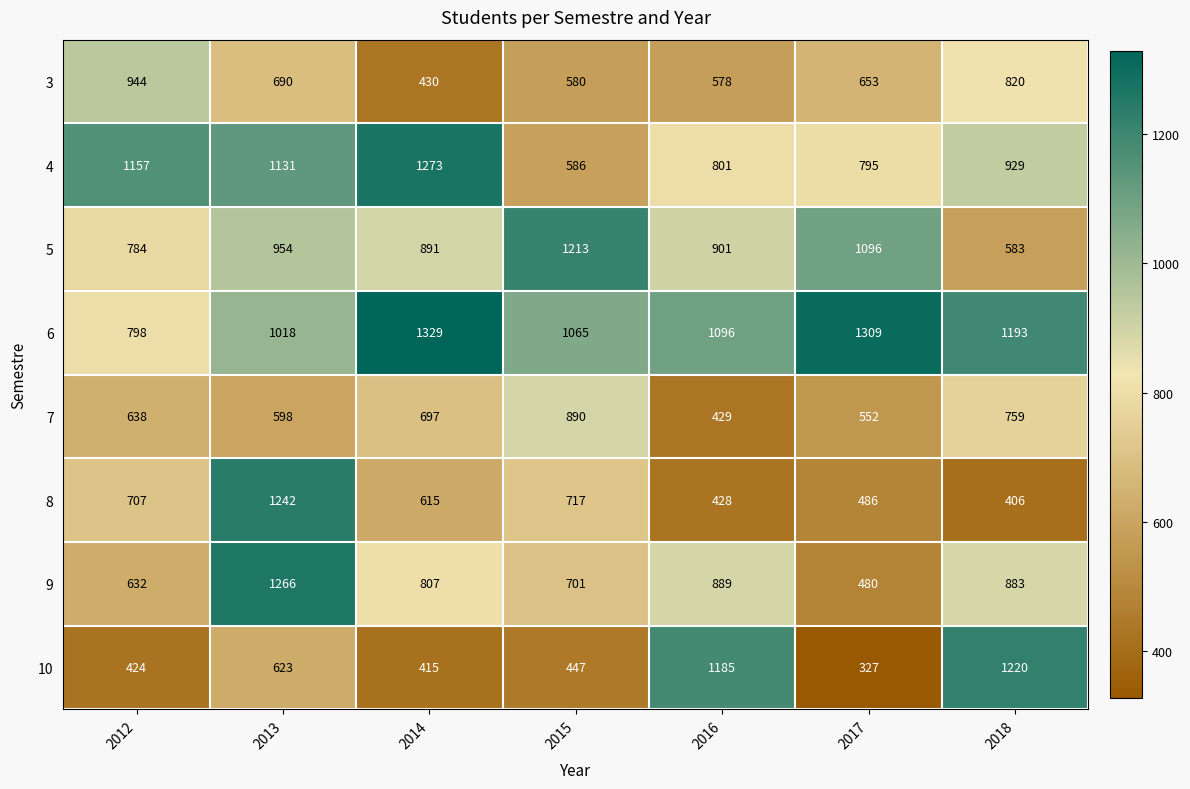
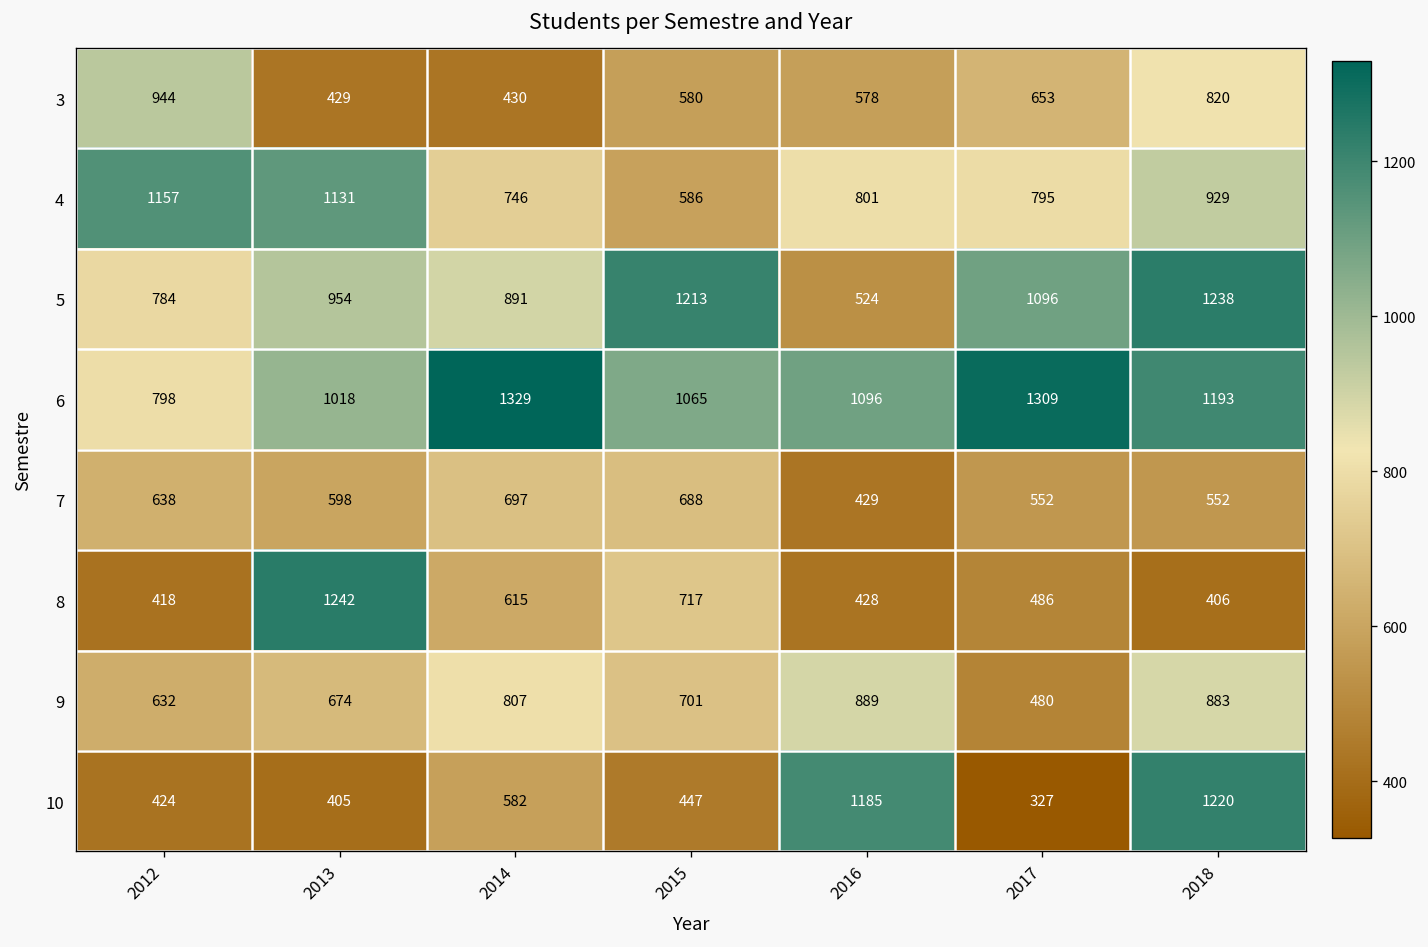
  {
    "3": {
      "2012": 944,
-     "2013": 690,
+     "2013": 429,
      "2014": 430,
      "2015": 580,
      "2016": 578,
      "2017": 653,
      "2018": 820
    },
    "4": {
      "2012": 1157,
      "2013": 1131,
-     "2014": 1273,
+     "2014": 746,
      "2015": 586,
      "2016": 801,
      "2017": 795,
      "2018": 929
    },
    "5": {
      "2012": 784,
      "2013": 954,
      "2014": 891,
      "2015": 1213,
-     "2016": 901,
+     "2016": 524,
      "2017": 1096,
-     "2018": 583
+     "2018": 1238
    },
    "6": {
      "2012": 798,
      "2013": 1018,
      "2014": 1329,
      "2015": 1065,
      "2016": 1096,
      "2017": 1309,
      "2018": 1193
    },
    "7": {
      "2012": 638,
      "2013": 598,
      "2014": 697,
-     "2015": 890,
+     "2015": 688,
      "2016": 429,
      "2017": 552,
-     "2018": 759
+     "2018": 552
    },
    "8": {
-     "2012": 707,
+     "2012": 418,
      "2013": 1242,
      "2014": 615,
      "2015": 717,
      "2016": 428,
      "2017": 486,
      "2018": 406
    },
    "9": {
      "2012": 632,
-     "2013": 1266,
+     "2013": 674,
      "2014": 807,
      "2015": 701,
      "2016": 889,
      "2017": 480,
      "2018": 883
    },
    "10": {
      "2012": 424,
-     "2013": 623,
-     "2014": 415,
+     "2013": 405,
+     "2014": 582,
      "2015": 447,
      "2016": 1185,
      "2017": 327,
      "2018": 1220
    }
  }
